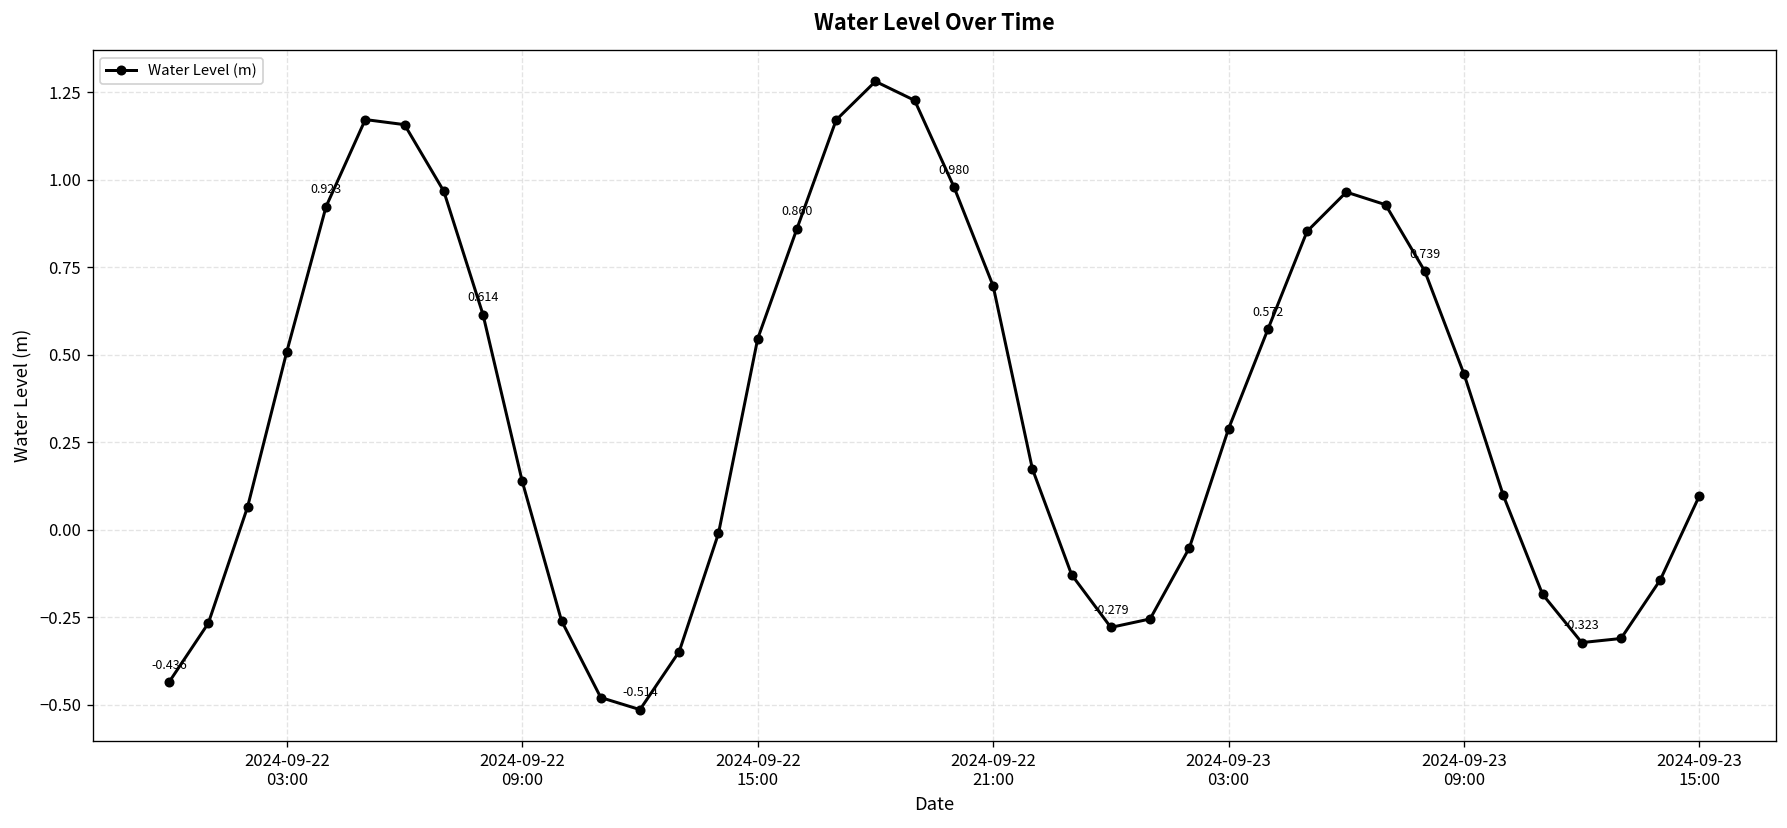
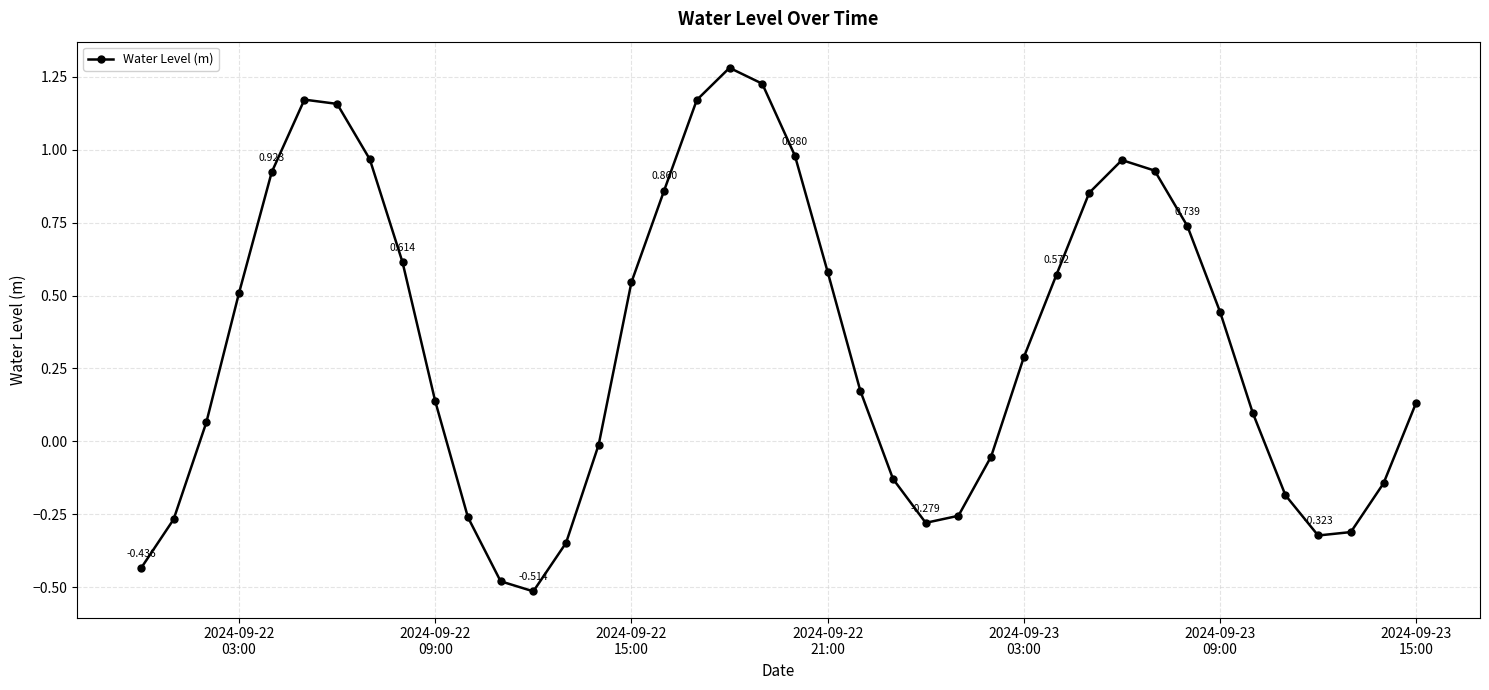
  {
    "2024-09-22 03:00": 0.51,
    "2024-09-22 09:00": 0.14,
    "2024-09-22 15:00": 0.55,
-   "2024-09-22 21:00": 0.70,
+   "2024-09-22 21:00": 0.58,
    "2024-09-23 03:00": 0.29,
    "2024-09-23 09:00": 0.44,
-   "2024-09-23 15:00": 0.10
+   "2024-09-23 15:00": 0.13
  }
